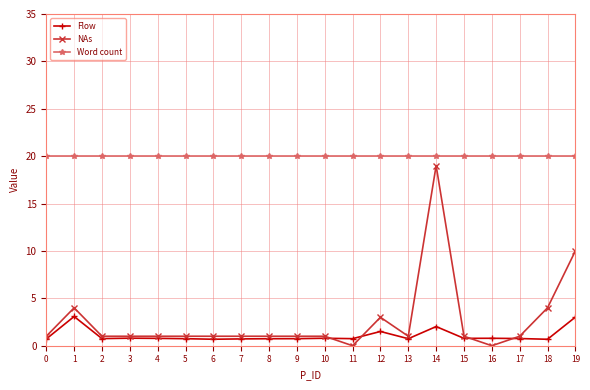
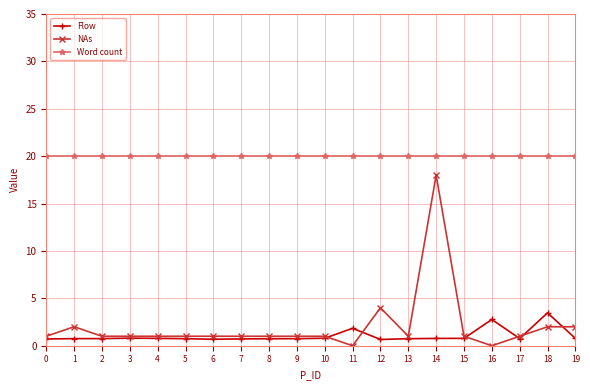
  {
    "Flow": {
      "0": 1,
-     "1": 3,
+     "1": 1,
      "6": 1,
      "7": 1,
-     "11": 1,
-     "12": 2,
-     "14": 2,
-     "16": 1,
-     "18": 1,
-     "19": 3
+     "11": 2,
+     "12": 1,
+     "14": 1,
+     "16": 3,
+     "18": 3,
+     "19": 1
    },
    "NAs": {
      "0": 1,
-     "1": 4,
+     "1": 2,
      "6": 1,
      "7": 1,
      "11": 0,
-     "12": 3,
-     "14": 19,
+     "12": 4,
+     "14": 18,
      "16": 0,
-     "18": 4,
-     "19": 10
+     "18": 2,
+     "19": 2
    },
    "Word count": {
      "0": 20,
      "1": 20,
      "2": 20,
      "3": 20,
      "4": 20,
      "5": 20,
      "6": 20,
      "7": 20,
      "8": 20,
      "9": 20,
      "10": 20,
      "11": 20,
      "12": 20,
      "13": 20,
      "14": 20,
      "15": 20,
      "16": 20,
      "17": 20,
      "18": 20,
      "19": 20
    }
  }
